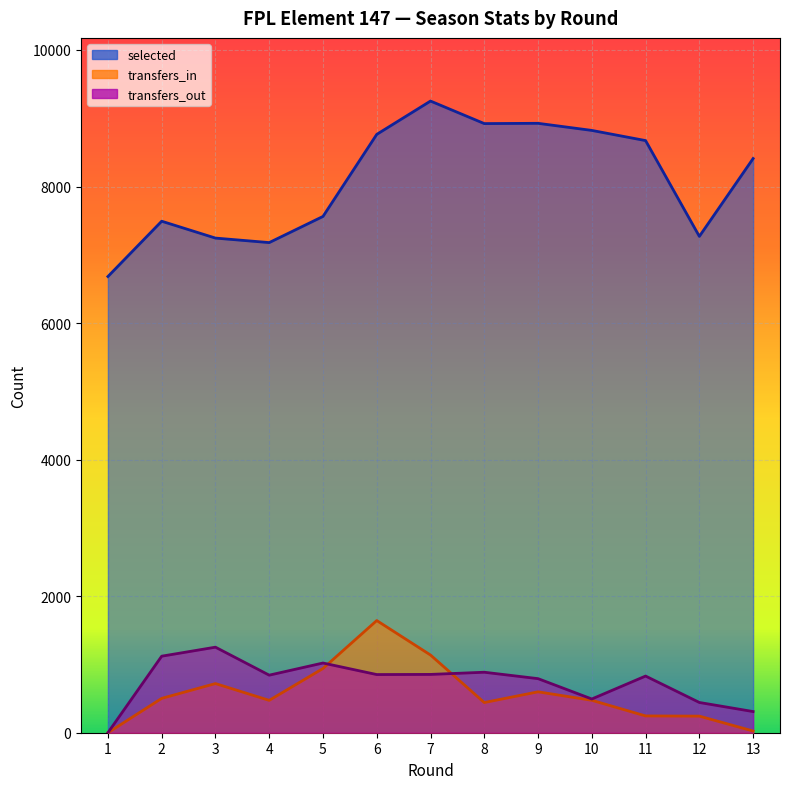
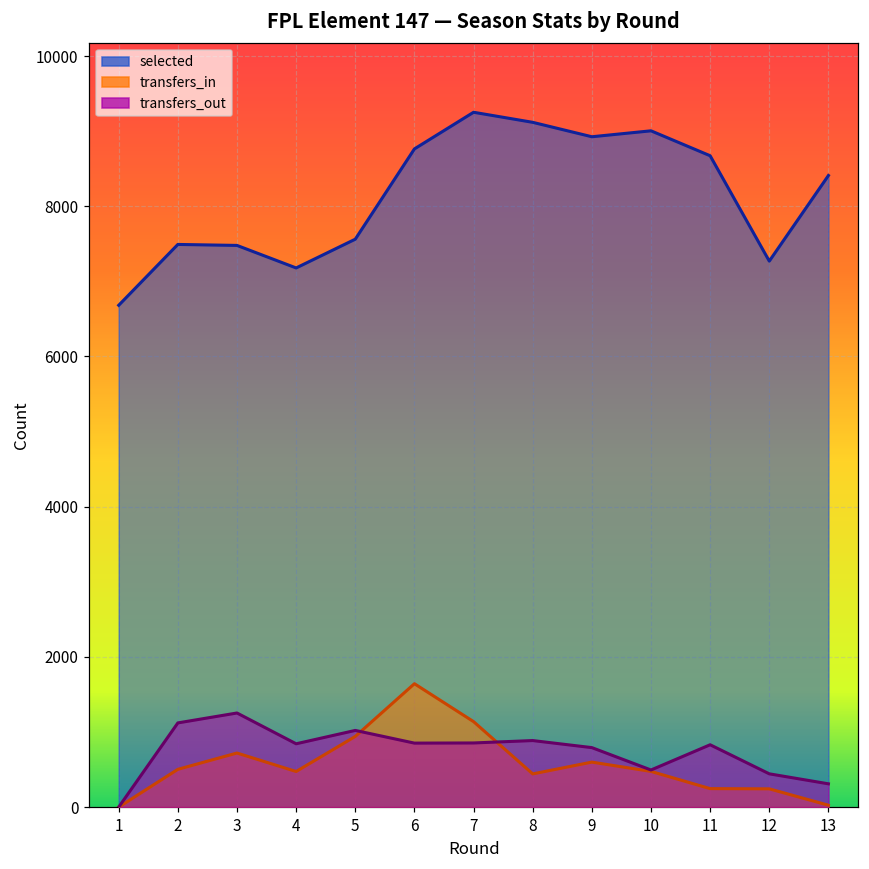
  {
    "selected": {
      "1": 6700,
      "2": 7500,
-     "3": 7200,
+     "3": 7500,
      "4": 7200,
      "5": 7600,
      "6": 8800,
      "7": 9300,
-     "8": 8900,
+     "8": 9100,
      "9": 8900,
-     "10": 8800,
+     "10": 9000,
      "11": 8700,
      "12": 7300,
      "13": 8400
    },
    "transfers_in": {
      "2": 500,
      "3": 700,
      "4": 500,
      "5": 900,
      "6": 1600,
      "7": 1100,
      "8": 400,
      "9": 600,
      "11": 200,
      "12": 200,
      "13": 0
    },
    "transfers_out": {
      "2": 1100,
      "3": 1300,
      "4": 800,
      "5": 1000,
      "6": 900,
      "7": 900,
      "8": 900,
      "9": 800,
      "11": 800,
      "12": 400,
      "13": 300
    }
  }
